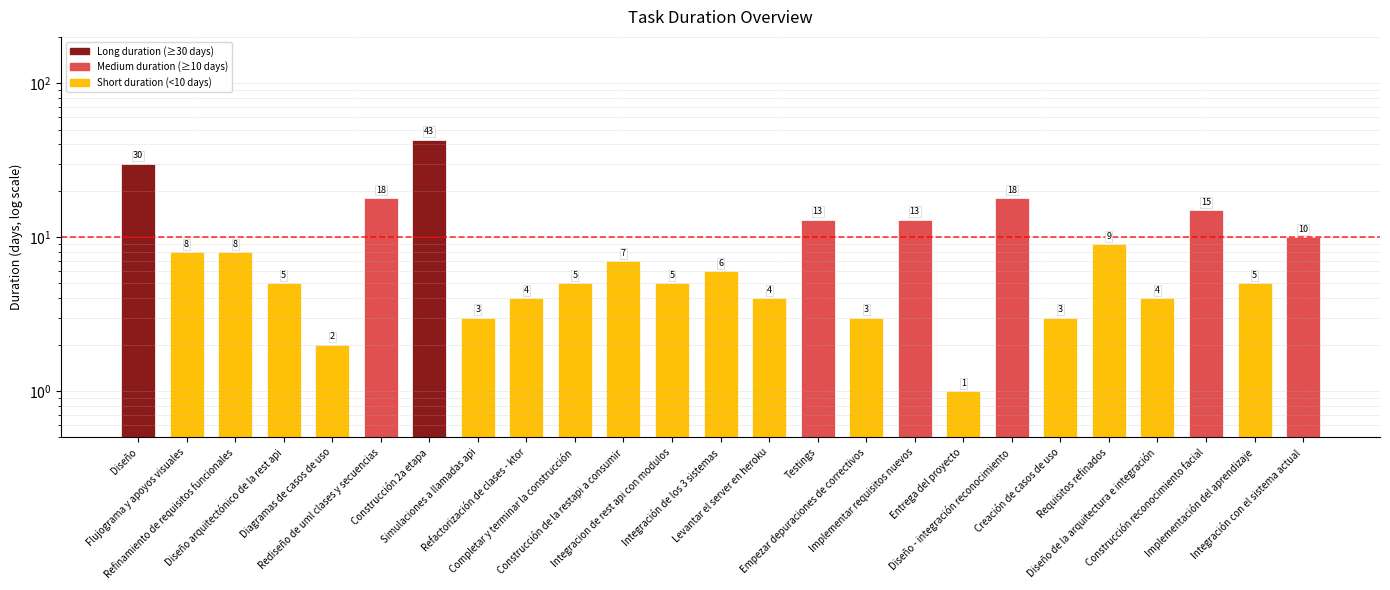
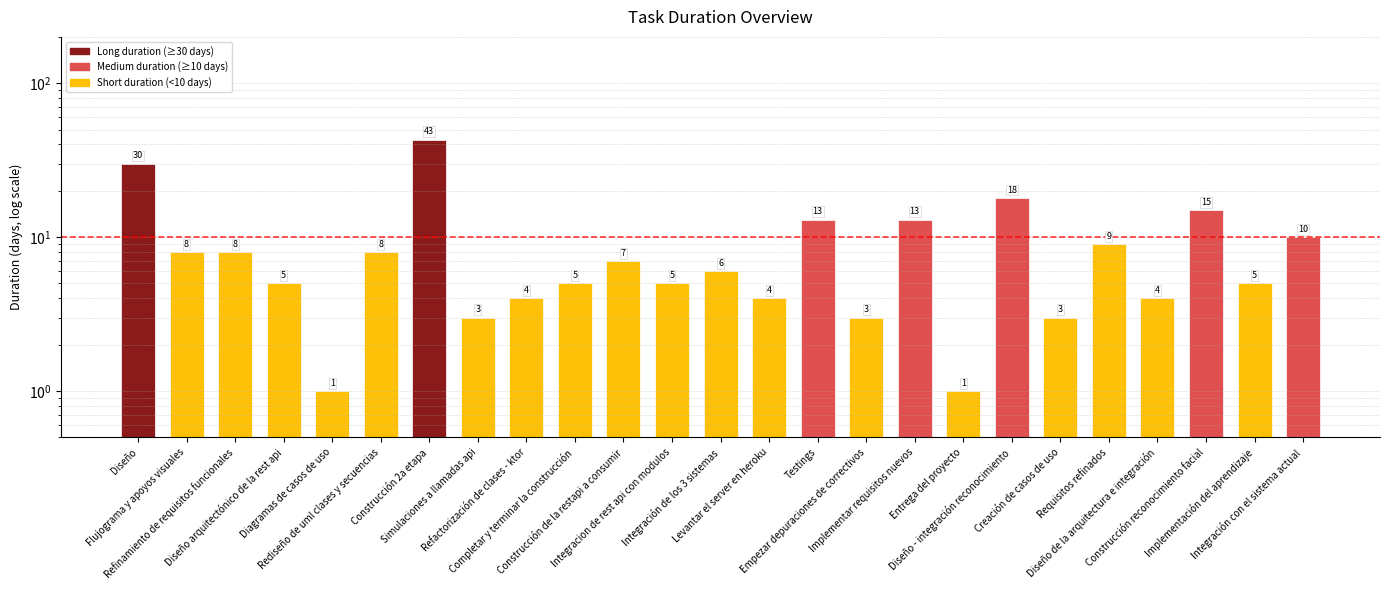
  {
-   "Diagramas de casos de uso": 2,
-   "Rediseño de uml clases y secuencias": 18
+   "Diagramas de casos de uso": 1,
+   "Rediseño de uml clases y secuencias": 8
  }
